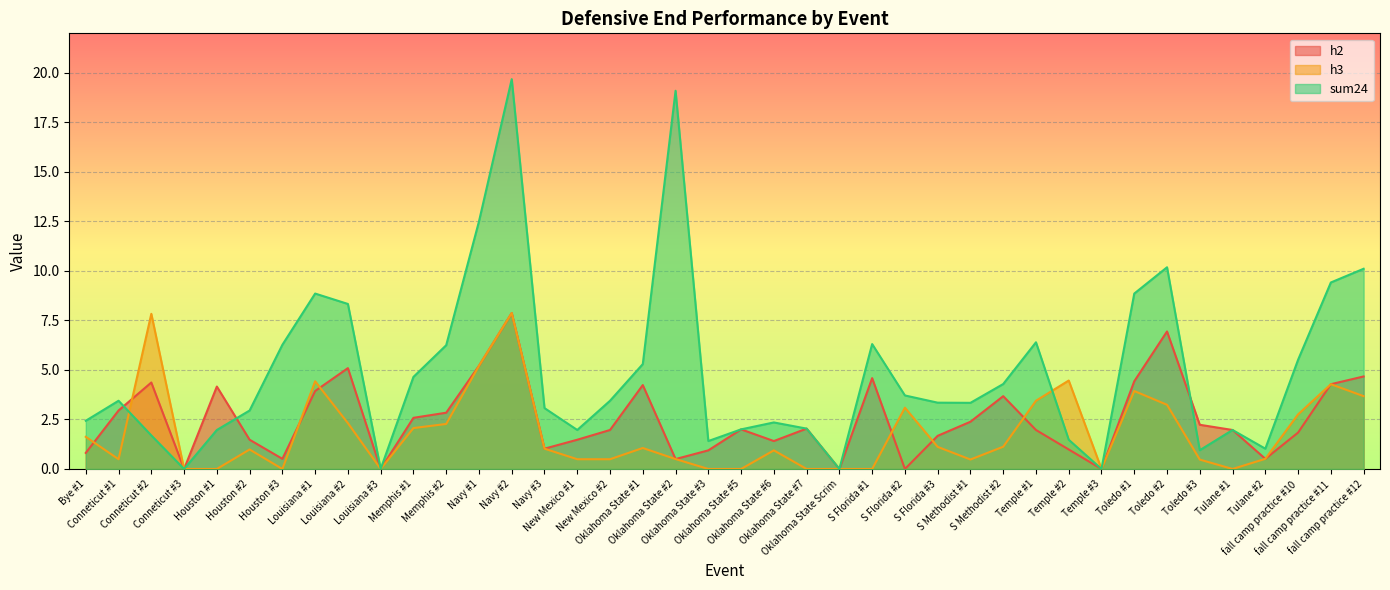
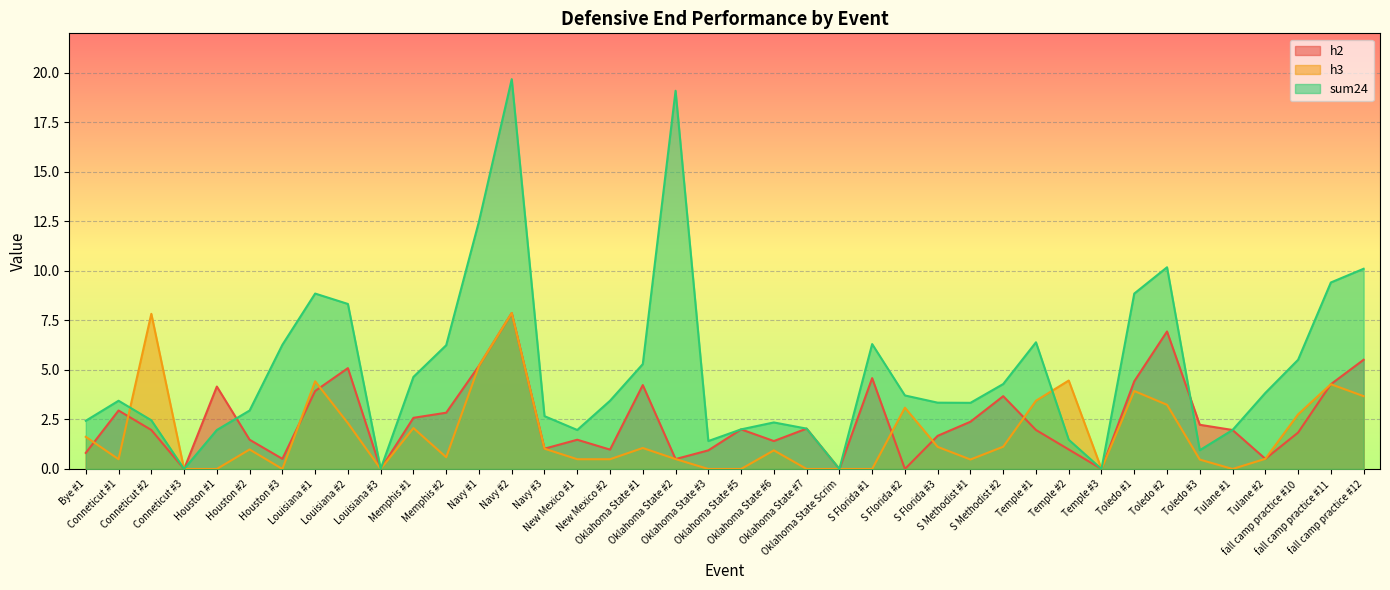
  {
    "h2": {
      "Bye #1": 0.8,
      "Conneticut #1": 3.0,
-     "Conneticut #2": 4.4,
+     "Conneticut #2": 2.0,
      "Houston #1": 4.2,
      "Houston #2": 1.5,
      "Houston #3": 0.5,
      "Louisiana #1": 3.9,
      "Louisiana #2": 5.1,
      "Memphis #1": 2.6,
      "Memphis #2": 2.8,
      "New Mexico #1": 1.5,
-     "New Mexico #2": 2.0,
+     "New Mexico #2": 1.0,
      "Oklahoma State #1": 4.2,
      "Oklahoma State #3": 0.9,
      "Oklahoma State #6": 1.4,
      "S Florida #1": 4.6,
      "S Florida #2": 0.0,
      "S Florida #3": 1.7,
      "S Methodist #1": 2.4,
      "S Methodist #2": 3.7,
      "Temple #1": 2.0,
      "Temple #2": 1.0,
      "Toledo #1": 4.4,
      "Toledo #2": 6.9,
      "Toledo #3": 2.2,
      "fall camp practice #10": 1.8,
-     "fall camp practice #12": 4.7
+     "fall camp practice #12": 5.5
    },
    "h3": {
      "Bye #1": 1.6,
      "Conneticut #1": 0.5,
      "Conneticut #2": 7.8,
      "Houston #1": 0.0,
      "Houston #2": 1.0,
      "Houston #3": 0.0,
      "Louisiana #1": 4.4,
      "Louisiana #2": 2.3,
      "Memphis #1": 2.1,
-     "Memphis #2": 2.3,
+     "Memphis #2": 0.6,
      "New Mexico #1": 0.5,
      "New Mexico #2": 0.5,
      "Oklahoma State #1": 1.1,
      "Oklahoma State #3": 0.0,
      "Oklahoma State #5": 0.0,
      "Oklahoma State #6": 0.9,
      "Oklahoma State #7": 0.0,
      "S Florida #1": 0.0,
      "S Florida #2": 3.1,
      "S Florida #3": 1.1,
      "S Methodist #1": 0.5,
      "S Methodist #2": 1.1,
      "Temple #1": 3.4,
      "Temple #2": 4.5,
      "Toledo #1": 3.9,
      "Toledo #2": 3.2,
      "Toledo #3": 0.5,
      "Tulane #1": 0.0,
      "fall camp practice #10": 2.8,
      "fall camp practice #12": 3.7
    },
    "sum24": {
      "Bye #1": 2.4,
      "Conneticut #1": 3.4,
-     "Conneticut #2": 1.7,
+     "Conneticut #2": 2.5,
      "Houston #1": 2.0,
      "Houston #2": 3.0,
      "Houston #3": 6.3,
      "Louisiana #1": 8.9,
      "Louisiana #2": 8.3,
      "Memphis #1": 4.6,
      "Memphis #2": 6.3,
      "Navy #1": 12.5,
      "Navy #2": 19.7,
-     "Navy #3": 3.1,
+     "Navy #3": 2.7,
      "New Mexico #1": 2.0,
      "New Mexico #2": 3.4,
      "Oklahoma State #1": 5.3,
      "Oklahoma State #2": 19.1,
      "Oklahoma State #3": 1.4,
      "Oklahoma State #6": 2.3,
      "S Florida #1": 6.3,
      "S Florida #2": 3.7,
      "S Florida #3": 3.3,
      "S Methodist #1": 3.3,
      "S Methodist #2": 4.3,
      "Temple #1": 6.4,
      "Temple #2": 1.5,
      "Toledo #1": 8.9,
      "Toledo #2": 10.2,
      "Toledo #3": 0.9,
-     "Tulane #2": 1.0,
+     "Tulane #2": 3.8,
      "fall camp practice #10": 5.5,
      "fall camp practice #11": 9.4,
      "fall camp practice #12": 10.1
    }
  }
